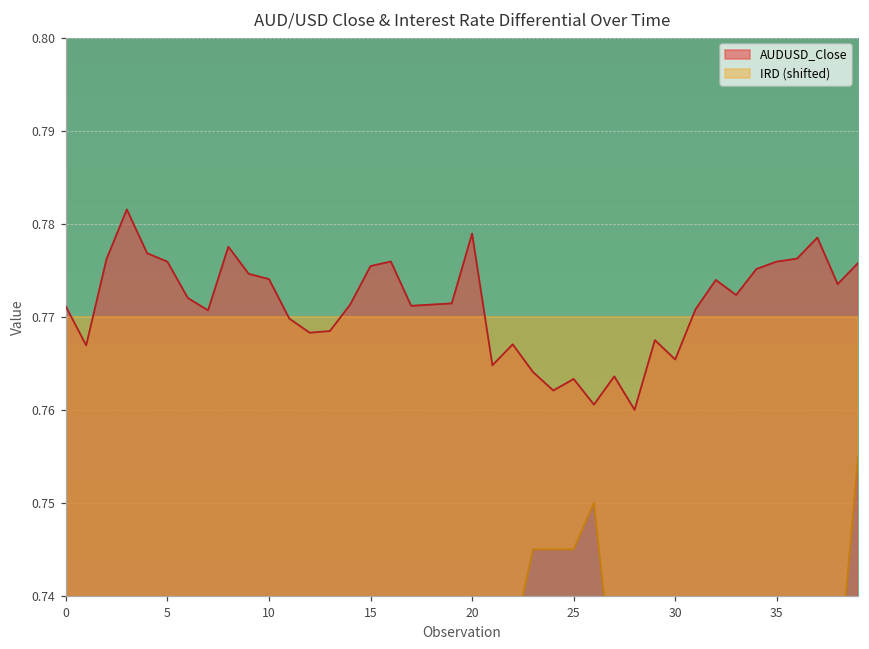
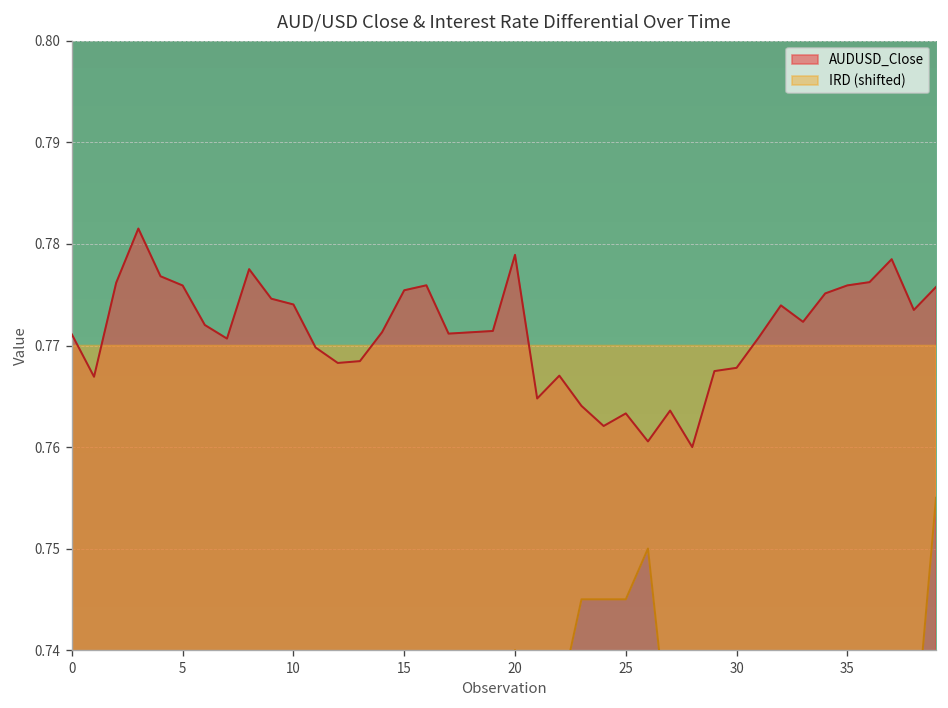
  {
    "AUDUSD_Close": {
      "0": 0.771,
      "5": 0.776,
      "10": 0.774,
      "15": 0.775,
      "20": 0.779,
      "25": 0.763,
-     "30": 0.765,
+     "30": 0.768,
      "35": 0.776
    }
  }
